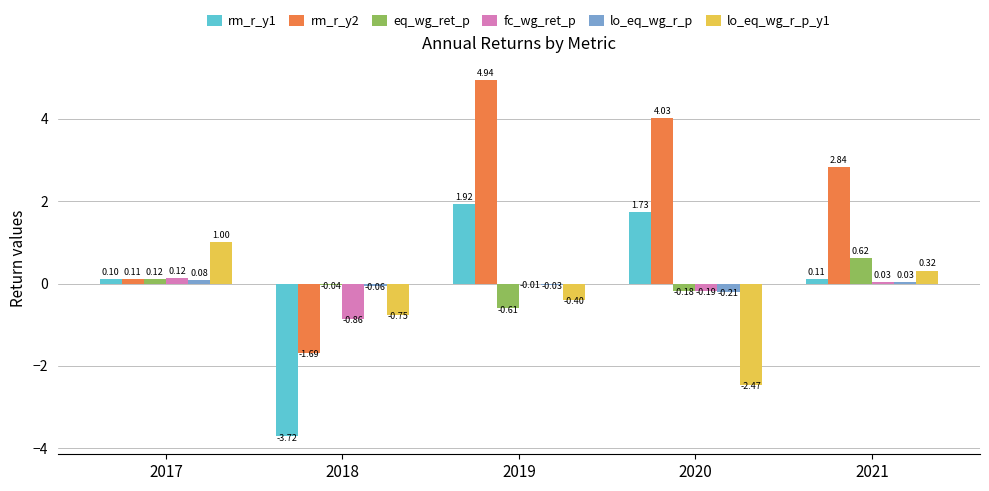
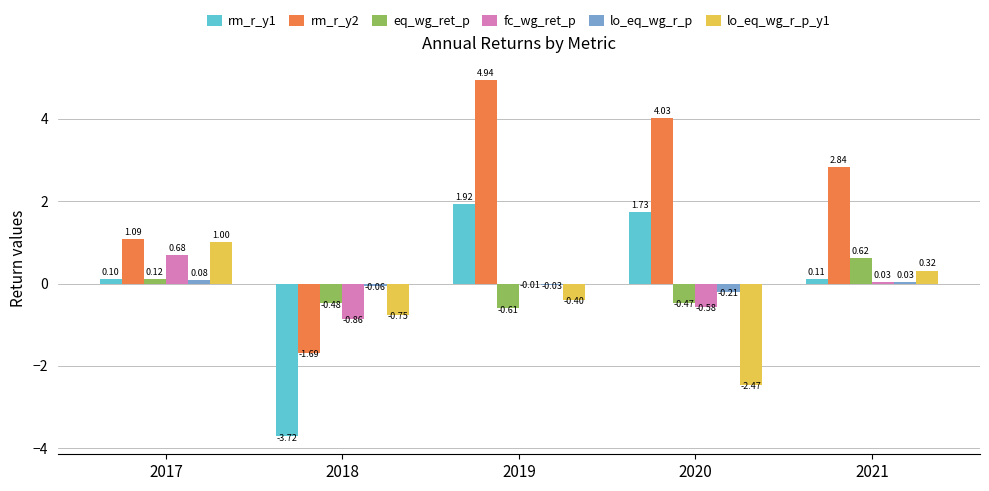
  {
    "rm_r_y2": {
-     "2017": 0.11,
+     "2017": 1.09,
      "2018": -1.69,
      "2019": 4.94,
      "2020": 4.03,
      "2021": 2.84
    },
    "eq_wg_ret_p": {
      "2017": 0.12,
-     "2018": -0.04,
+     "2018": -0.48,
      "2019": -0.61,
-     "2020": -0.18,
+     "2020": -0.47,
      "2021": 0.62
    },
    "fc_wg_ret_p": {
-     "2017": 0.12,
+     "2017": 0.68,
      "2018": -0.86,
      "2019": -0.01,
-     "2020": -0.19,
+     "2020": -0.58,
      "2021": 0.03
    },
    "lo_eq_wg_r_p_y1": {
      "2017": 1.00,
      "2018": -0.75,
      "2019": -0.40,
      "2020": -2.47,
      "2021": 0.32
    }
  }
